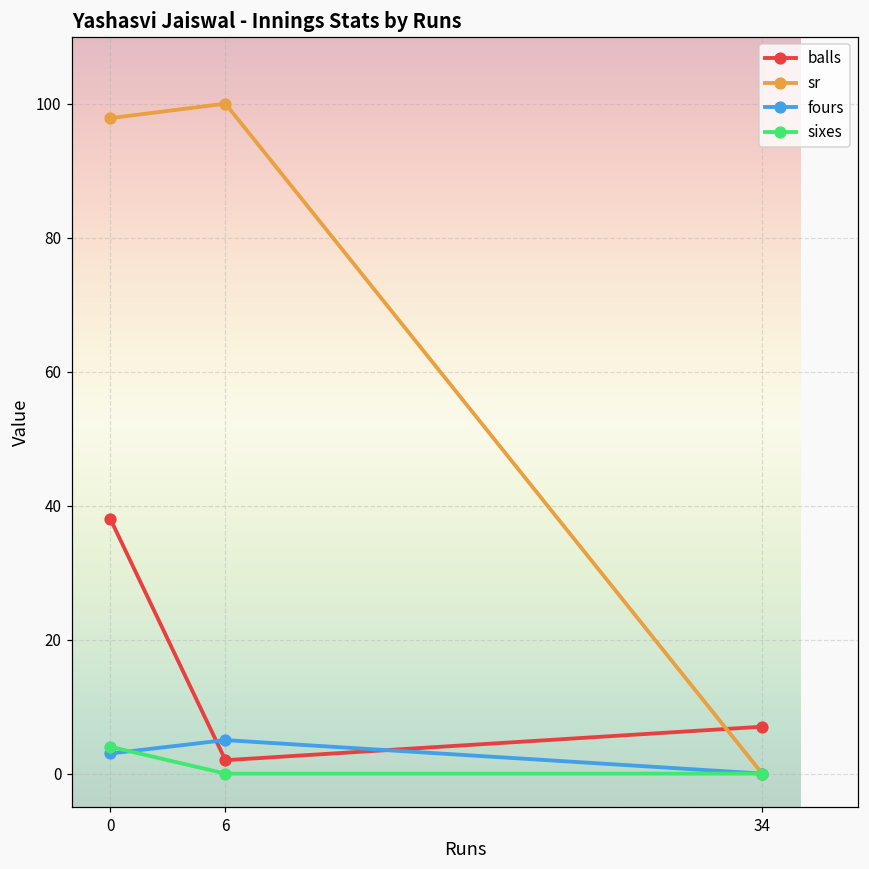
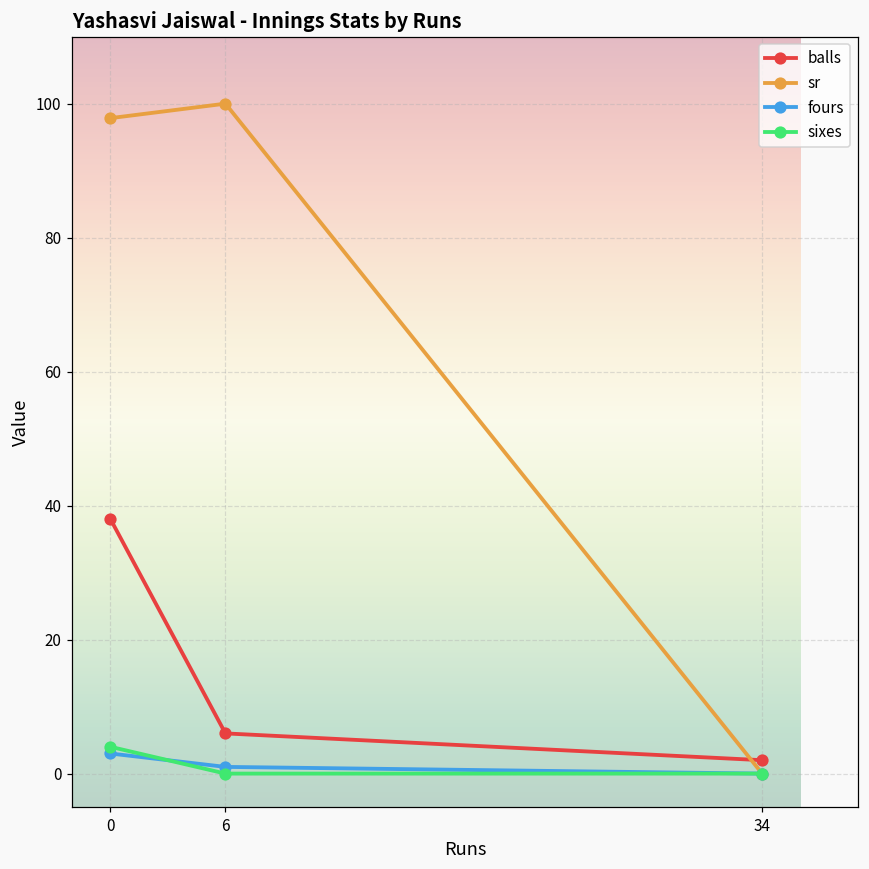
  {
    "balls": {
      "0": 38,
-     "6": 2,
-     "34": 7
+     "6": 6,
+     "34": 2
    },
    "sr": {
      "0": 98,
      "6": 100
    },
    "fours": {
      "0": 3,
-     "6": 5
+     "6": 1
    },
    "sixes": {
      "0": 4,
      "6": 0
    }
  }
